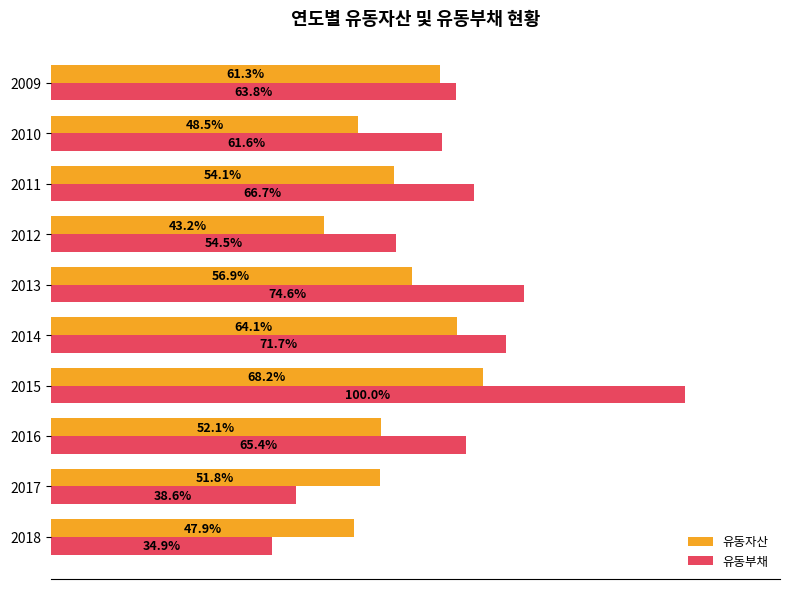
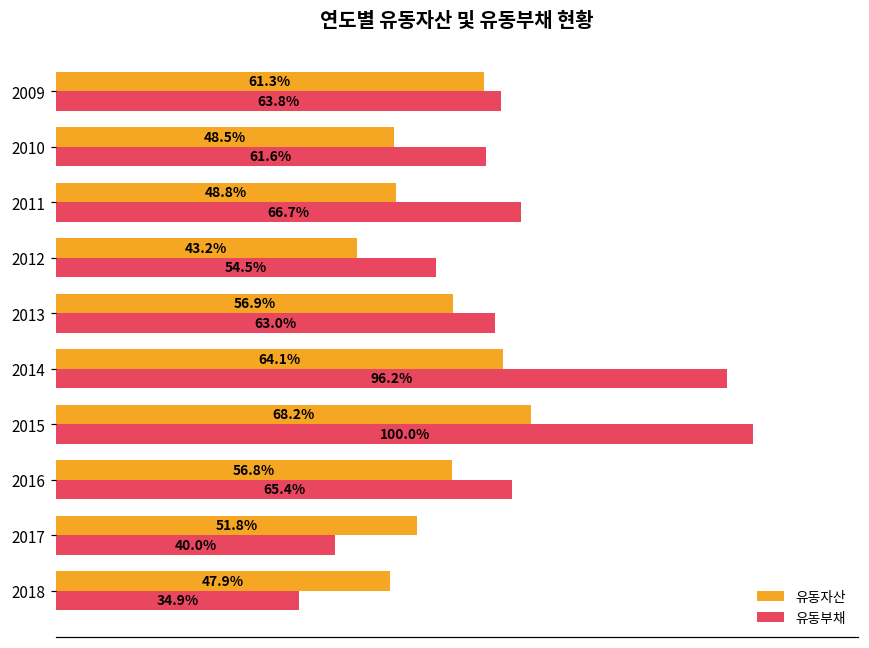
  {
    "유동자산": {
      "2009": "61.3%",
      "2010": "48.5%",
-     "2011": "54.1%",
+     "2011": "48.8%",
      "2012": "43.2%",
      "2013": "56.9%",
      "2014": "64.1%",
      "2015": "68.2%",
-     "2016": "52.1%",
+     "2016": "56.8%",
      "2017": "51.8%",
      "2018": "47.9%"
    },
    "유동부채": {
      "2009": "63.8%",
      "2010": "61.6%",
      "2011": "66.7%",
      "2012": "54.5%",
-     "2013": "74.6%",
-     "2014": "71.7%",
+     "2013": "63.0%",
+     "2014": "96.2%",
      "2015": "100.0%",
      "2016": "65.4%",
-     "2017": "38.6%",
+     "2017": "40.0%",
      "2018": "34.9%"
    }
  }
